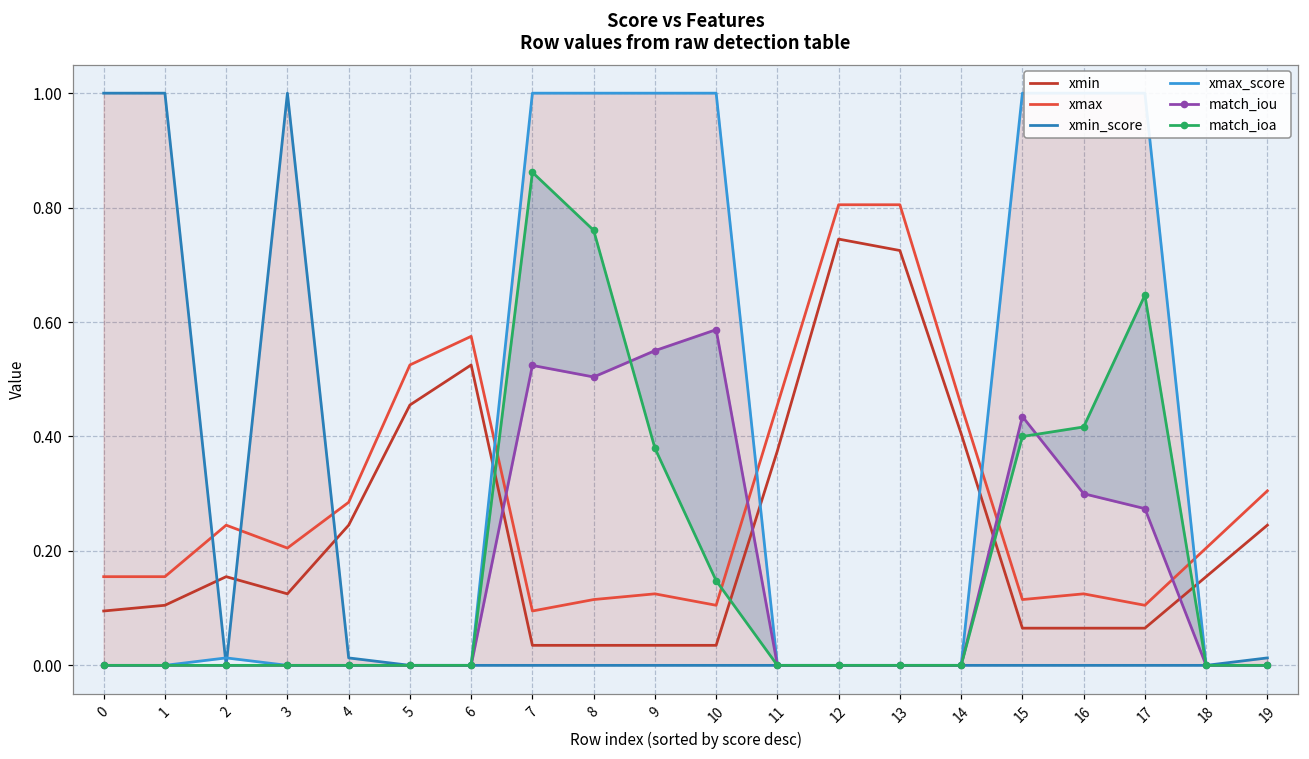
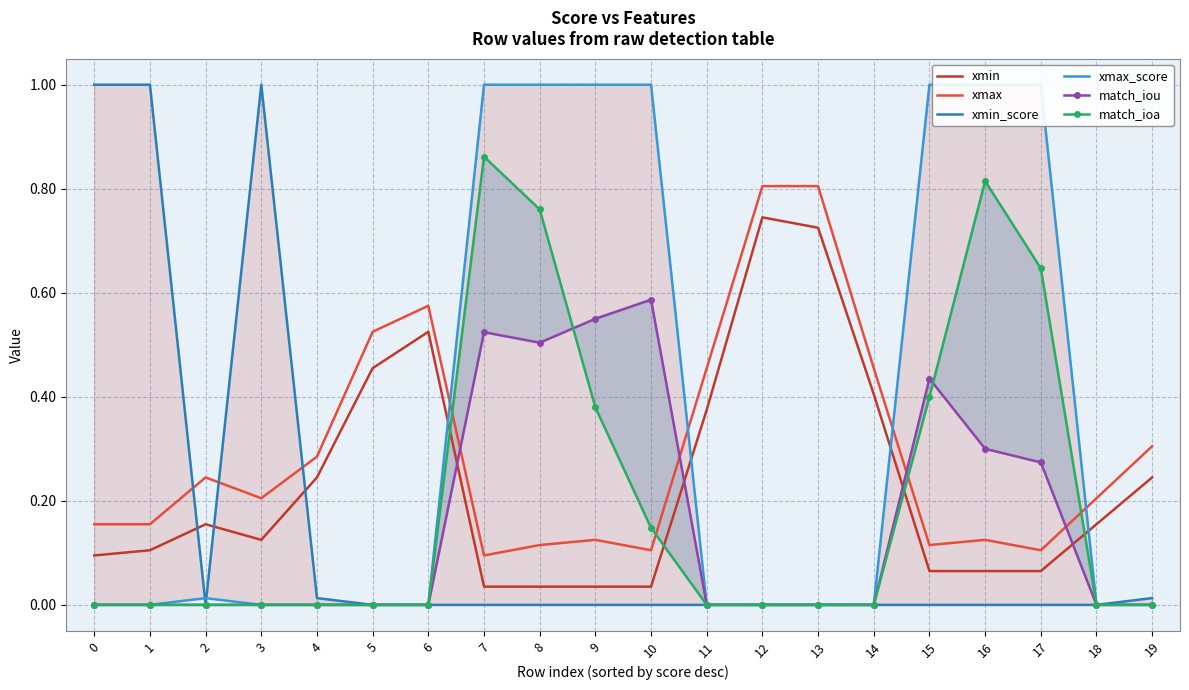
  {
    "match_iou": {
      "7": 0.52,
      "8": 0.50,
      "16": 0.30,
      "17": 0.27
    },
    "match_ioa": {
      "9": 0.38,
      "10": 0.15,
      "15": 0.40,
-     "16": 0.42
+     "16": 0.81
    }
  }
